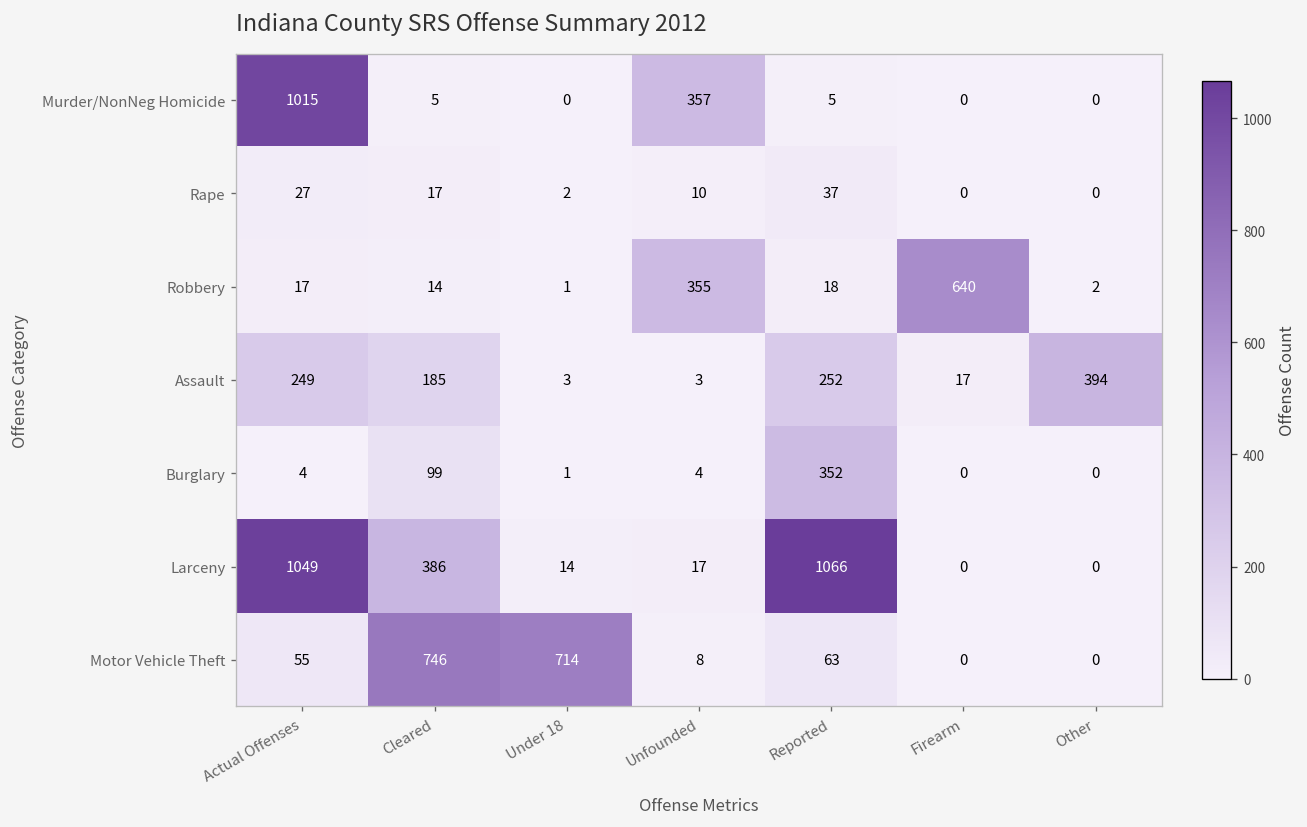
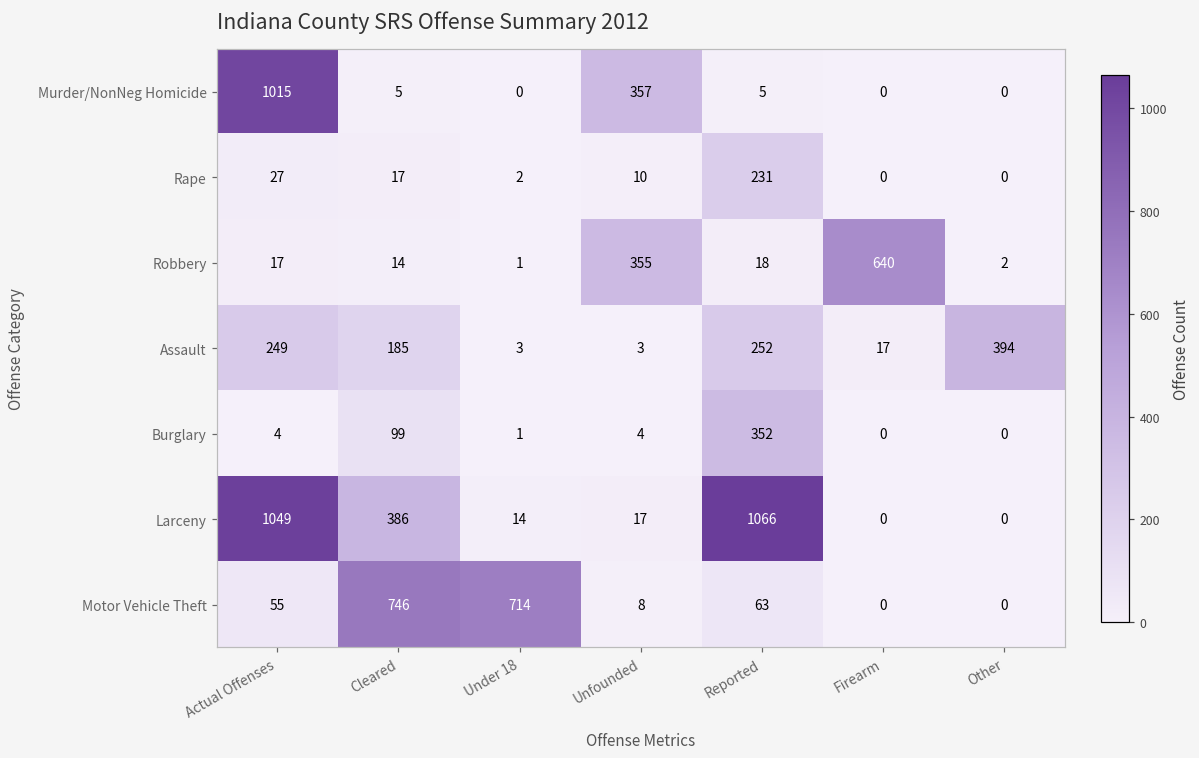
  {
    "Murder/NonNeg Homicide": {
      "Actual Offenses": 1015,
      "Cleared": 5,
      "Under 18": 0,
      "Unfounded": 357,
      "Reported": 5,
      "Firearm": 0,
      "Other": 0
    },
    "Rape": {
      "Actual Offenses": 27,
      "Cleared": 17,
      "Under 18": 2,
      "Unfounded": 10,
-     "Reported": 37,
+     "Reported": 231,
      "Firearm": 0,
      "Other": 0
    },
    "Robbery": {
      "Actual Offenses": 17,
      "Cleared": 14,
      "Under 18": 1,
      "Unfounded": 355,
      "Reported": 18,
      "Firearm": 640,
      "Other": 2
    },
    "Assault": {
      "Actual Offenses": 249,
      "Cleared": 185,
      "Under 18": 3,
      "Unfounded": 3,
      "Reported": 252,
      "Firearm": 17,
      "Other": 394
    },
    "Burglary": {
      "Actual Offenses": 4,
      "Cleared": 99,
      "Under 18": 1,
      "Unfounded": 4,
      "Reported": 352,
      "Firearm": 0,
      "Other": 0
    },
    "Larceny": {
      "Actual Offenses": 1049,
      "Cleared": 386,
      "Under 18": 14,
      "Unfounded": 17,
      "Reported": 1066,
      "Firearm": 0,
      "Other": 0
    },
    "Motor Vehicle Theft": {
      "Actual Offenses": 55,
      "Cleared": 746,
      "Under 18": 714,
      "Unfounded": 8,
      "Reported": 63,
      "Firearm": 0,
      "Other": 0
    }
  }
